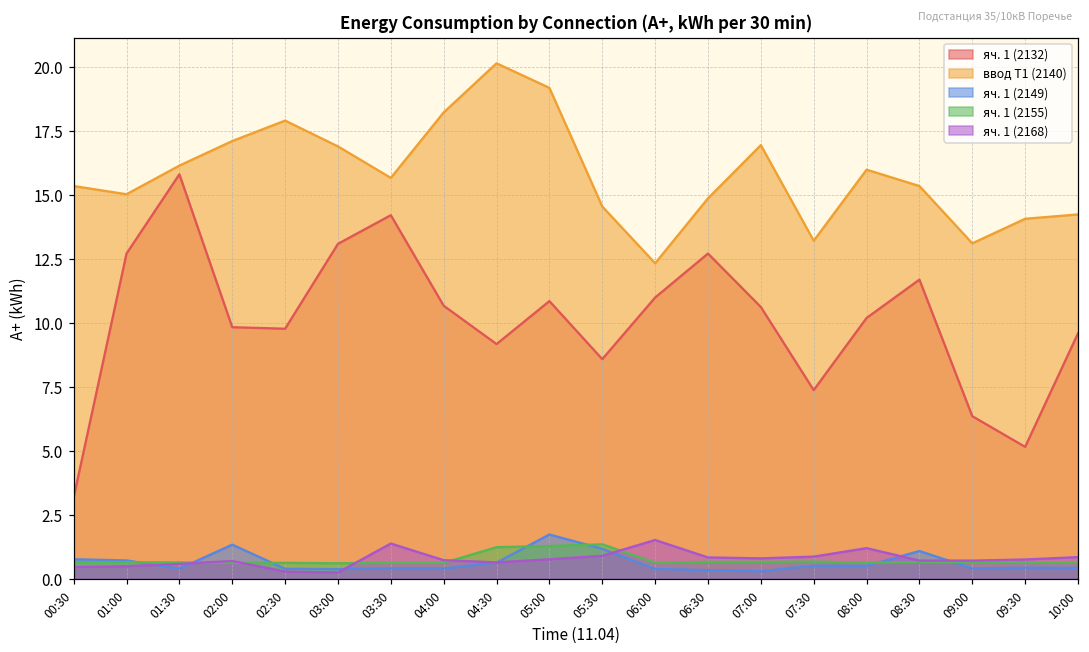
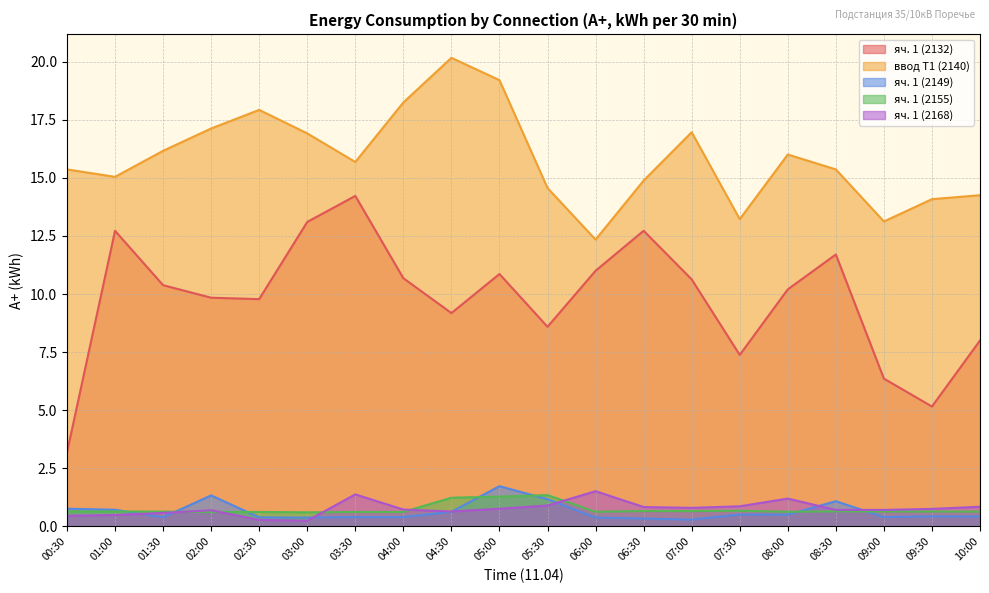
  {
    "яч. 1 (2132)": {
      "00:30": 3.2,
      "01:00": 12.7,
-     "01:30": 15.8,
+     "01:30": 10.4,
      "02:00": 9.8,
      "02:30": 9.8,
      "03:00": 13.1,
      "03:30": 14.2,
      "04:00": 10.7,
      "04:30": 9.2,
      "05:00": 10.9,
      "05:30": 8.6,
      "06:00": 11.0,
      "06:30": 12.7,
      "07:00": 10.6,
      "07:30": 7.4,
      "08:00": 10.2,
      "08:30": 11.7,
      "09:00": 6.4,
      "09:30": 5.2,
-     "10:00": 9.6
+     "10:00": 8.0
    },
    "ввод Т1 (2140)": {
      "00:30": 15.4,
      "01:00": 15.0,
      "01:30": 16.2,
      "02:00": 17.1,
      "02:30": 17.9,
      "03:00": 16.9,
      "03:30": 15.7,
      "04:00": 18.2,
      "04:30": 20.2,
      "05:00": 19.2,
      "05:30": 14.6,
      "06:00": 12.3,
      "06:30": 14.9,
      "07:00": 17.0,
      "07:30": 13.2,
      "08:00": 16.0,
      "08:30": 15.4,
      "09:00": 13.1,
      "09:30": 14.1,
      "10:00": 14.3
    },
    "яч. 1 (2149)": {
      "00:30": 0.8,
      "01:30": 0.4,
      "02:00": 1.3,
      "03:00": 0.4,
      "03:30": 0.4,
      "04:00": 0.4,
      "05:00": 1.7,
      "05:30": 1.2,
      "06:00": 0.4,
      "06:30": 0.3,
      "07:00": 0.3,
      "07:30": 0.5,
      "08:00": 0.5,
      "08:30": 1.1,
      "09:00": 0.4,
      "09:30": 0.4,
      "10:00": 0.4
    },
    "яч. 1 (2155)": {
      "00:30": 0.6,
      "02:30": 0.6,
      "03:00": 0.6,
      "03:30": 0.6,
      "04:30": 1.2,
      "05:00": 1.3,
      "05:30": 1.3,
      "06:00": 0.6,
      "06:30": 0.7,
      "07:00": 0.7,
      "07:30": 0.7,
      "08:00": 0.6,
      "09:30": 0.6,
      "10:00": 0.6
    },
    "яч. 1 (2168)": {
      "00:30": 0.5,
      "01:00": 0.5,
      "03:00": 0.2,
      "03:30": 1.4,
      "05:00": 0.8,
      "05:30": 0.9,
      "06:00": 1.5,
      "06:30": 0.8,
      "07:00": 0.8,
      "07:30": 0.9,
      "08:00": 1.2,
      "09:30": 0.8,
      "10:00": 0.8
    }
  }
